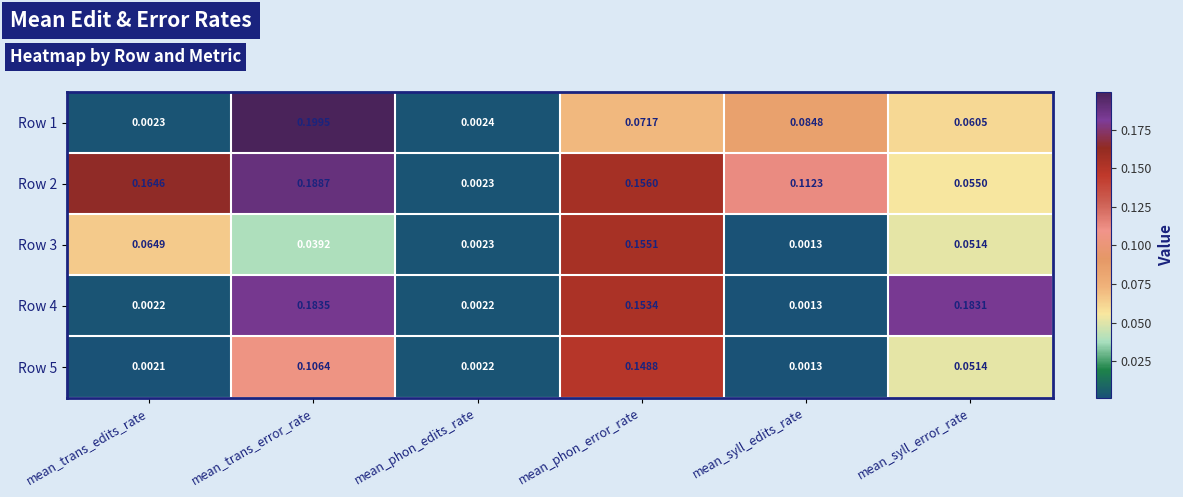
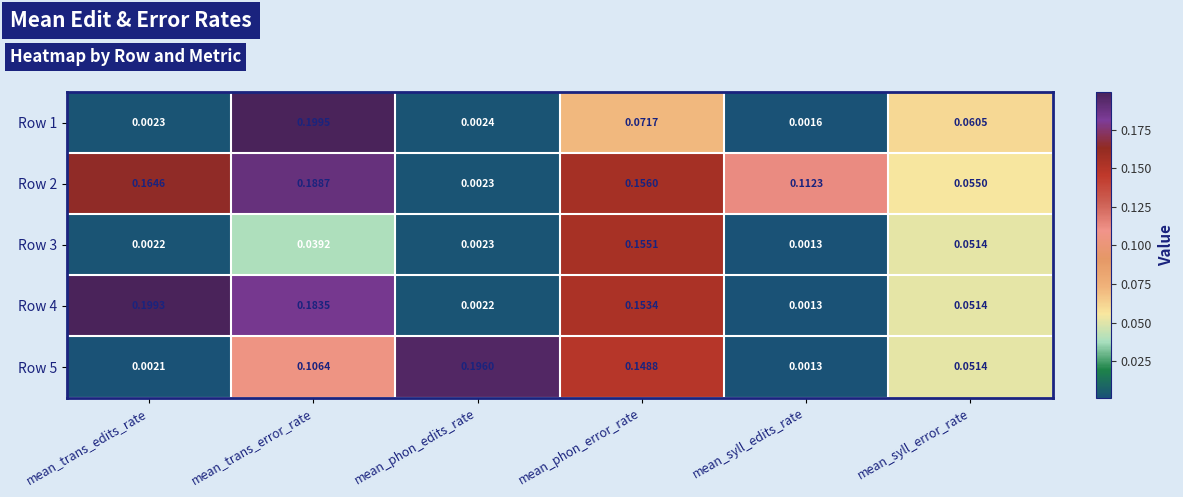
  {
    "Row 1": {
      "mean_trans_edits_rate": 0.0023,
      "mean_trans_error_rate": 0.1995,
      "mean_phon_edits_rate": 0.0024,
      "mean_phon_error_rate": 0.0717,
-     "mean_syll_edits_rate": 0.0848,
+     "mean_syll_edits_rate": 0.0016,
      "mean_syll_error_rate": 0.0605
    },
    "Row 2": {
      "mean_trans_edits_rate": 0.1646,
      "mean_trans_error_rate": 0.1887,
      "mean_phon_edits_rate": 0.0023,
      "mean_phon_error_rate": 0.1560,
      "mean_syll_edits_rate": 0.1123,
      "mean_syll_error_rate": 0.0550
    },
    "Row 3": {
-     "mean_trans_edits_rate": 0.0649,
+     "mean_trans_edits_rate": 0.0022,
      "mean_trans_error_rate": 0.0392,
      "mean_phon_edits_rate": 0.0023,
      "mean_phon_error_rate": 0.1551,
      "mean_syll_edits_rate": 0.0013,
      "mean_syll_error_rate": 0.0514
    },
    "Row 4": {
-     "mean_trans_edits_rate": 0.0022,
+     "mean_trans_edits_rate": 0.1993,
      "mean_trans_error_rate": 0.1835,
      "mean_phon_edits_rate": 0.0022,
      "mean_phon_error_rate": 0.1534,
      "mean_syll_edits_rate": 0.0013,
-     "mean_syll_error_rate": 0.1831
+     "mean_syll_error_rate": 0.0514
    },
    "Row 5": {
      "mean_trans_edits_rate": 0.0021,
      "mean_trans_error_rate": 0.1064,
-     "mean_phon_edits_rate": 0.0022,
+     "mean_phon_edits_rate": 0.1960,
      "mean_phon_error_rate": 0.1488,
      "mean_syll_edits_rate": 0.0013,
      "mean_syll_error_rate": 0.0514
    }
  }
